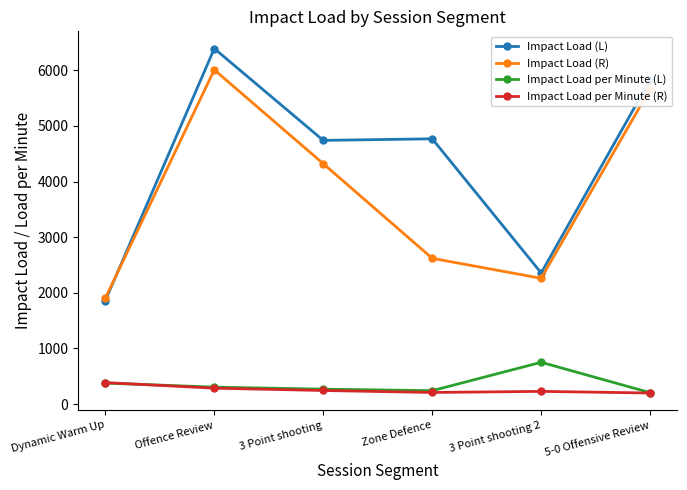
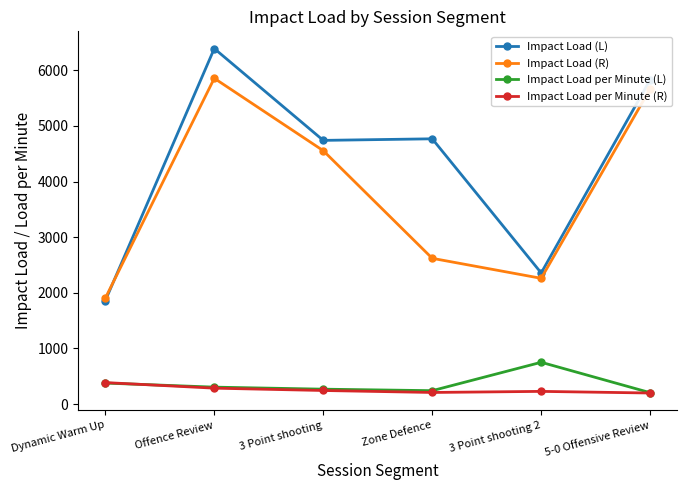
  {
    "Impact Load (L)": {
      "Offence Review": 6400,
      "3 Point shooting": 4700,
      "Zone Defence": 4800,
      "3 Point shooting 2": 2400
    },
    "Impact Load (R)": {
-     "Offence Review": 6000,
-     "3 Point shooting": 4300,
+     "Offence Review": 5900,
+     "3 Point shooting": 4600,
      "Zone Defence": 2600,
      "3 Point shooting 2": 2300
    },
    "Impact Load per Minute (L)": {
      "3 Point shooting 2": 800
    },
    "Impact Load per Minute (R)": {
      "3 Point shooting 2": 200
    }
  }
